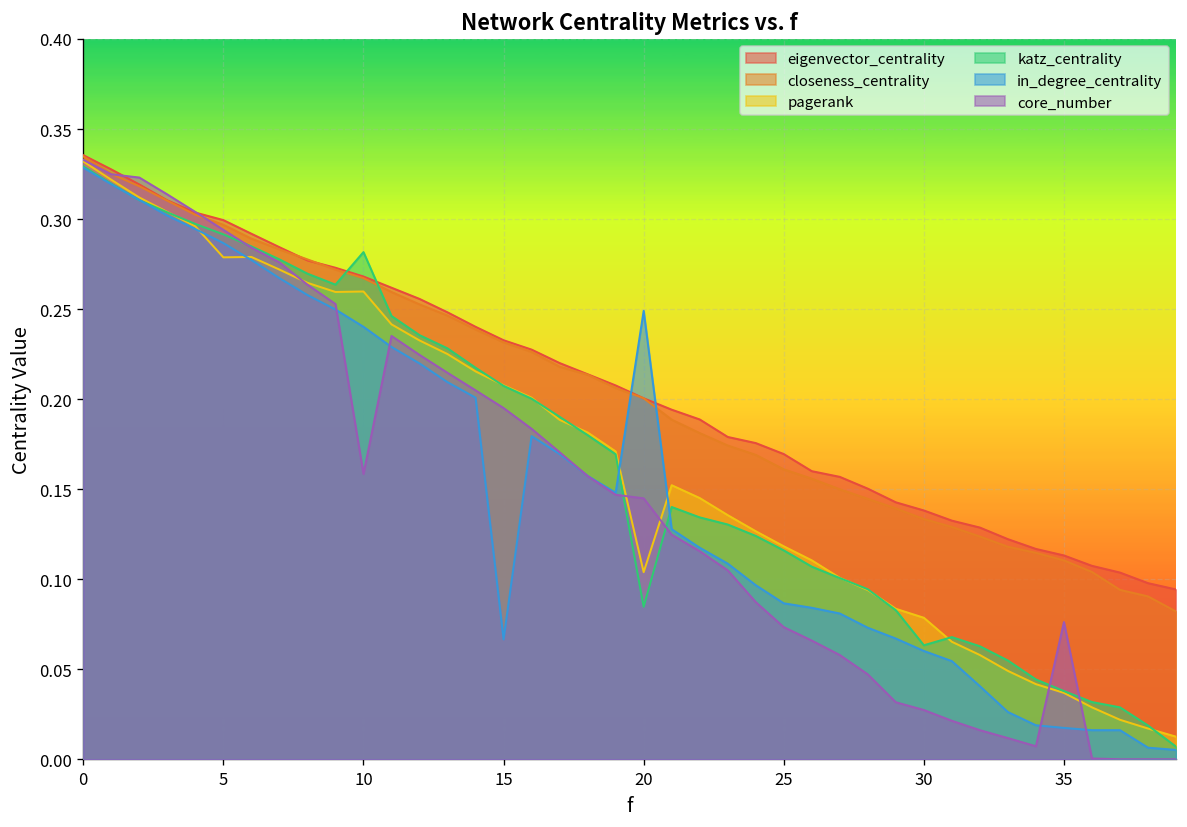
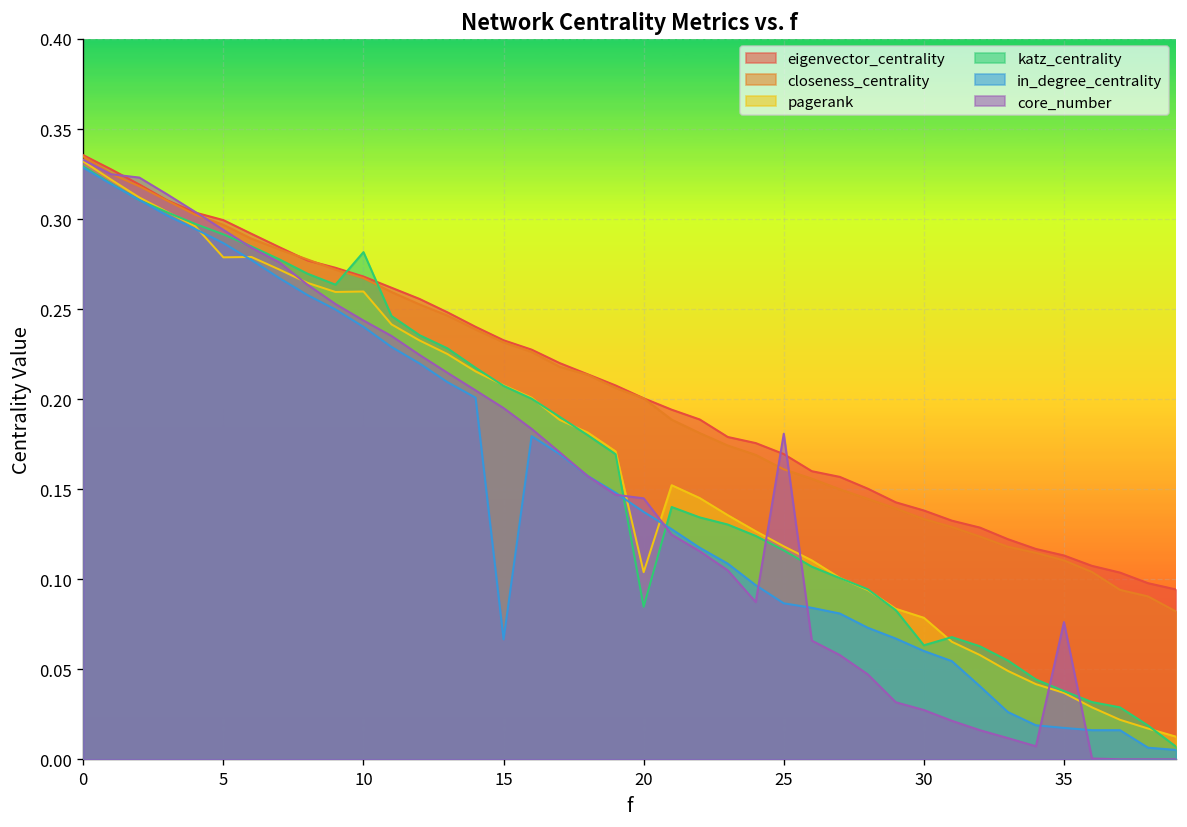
  {
    "pagerank": {
      "5": 0.279,
      "10": 0.260,
      "20": 0.104,
      "25": 0.118,
      "30": 0.079
    },
    "katz_centrality": {
      "5": 0.292,
      "10": 0.282,
      "20": 0.085,
      "25": 0.116,
      "30": 0.063
    },
    "in_degree_centrality": {
      "5": 0.287,
      "10": 0.240,
      "15": 0.067,
-     "20": 0.249,
+     "20": 0.137,
      "25": 0.087,
      "30": 0.060,
      "35": 0.018
    },
    "core_number": {
      "5": 0.294,
-     "10": 0.159,
+     "10": 0.244,
      "15": 0.195,
      "20": 0.145,
-     "25": 0.073,
+     "25": 0.181,
      "30": 0.027,
      "35": 0.076
    }
  }
